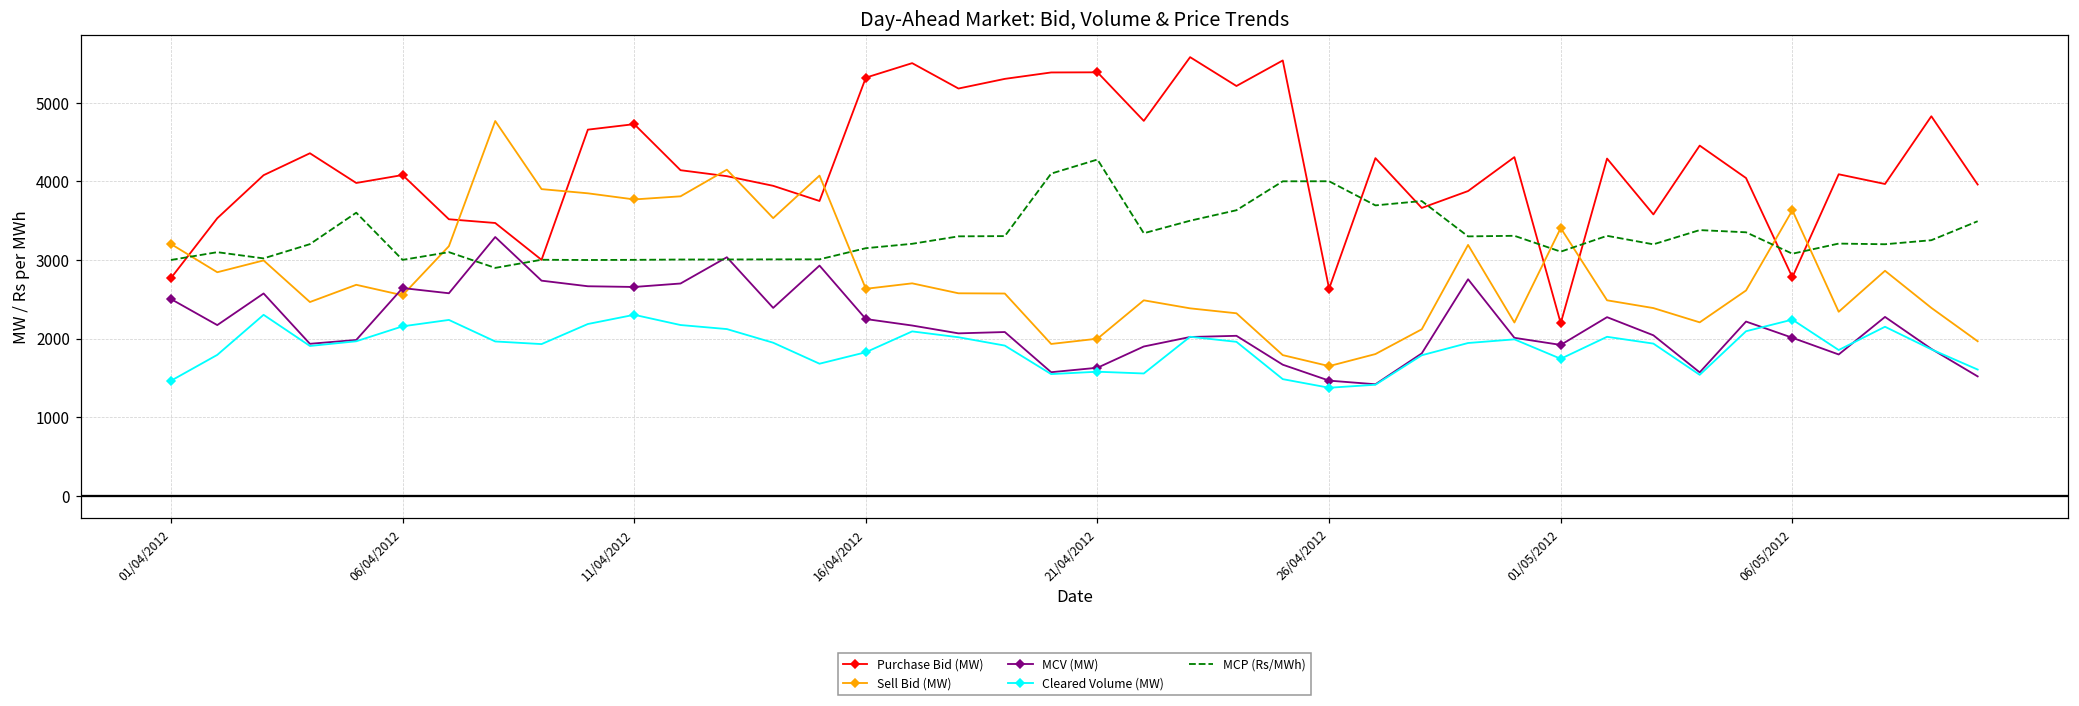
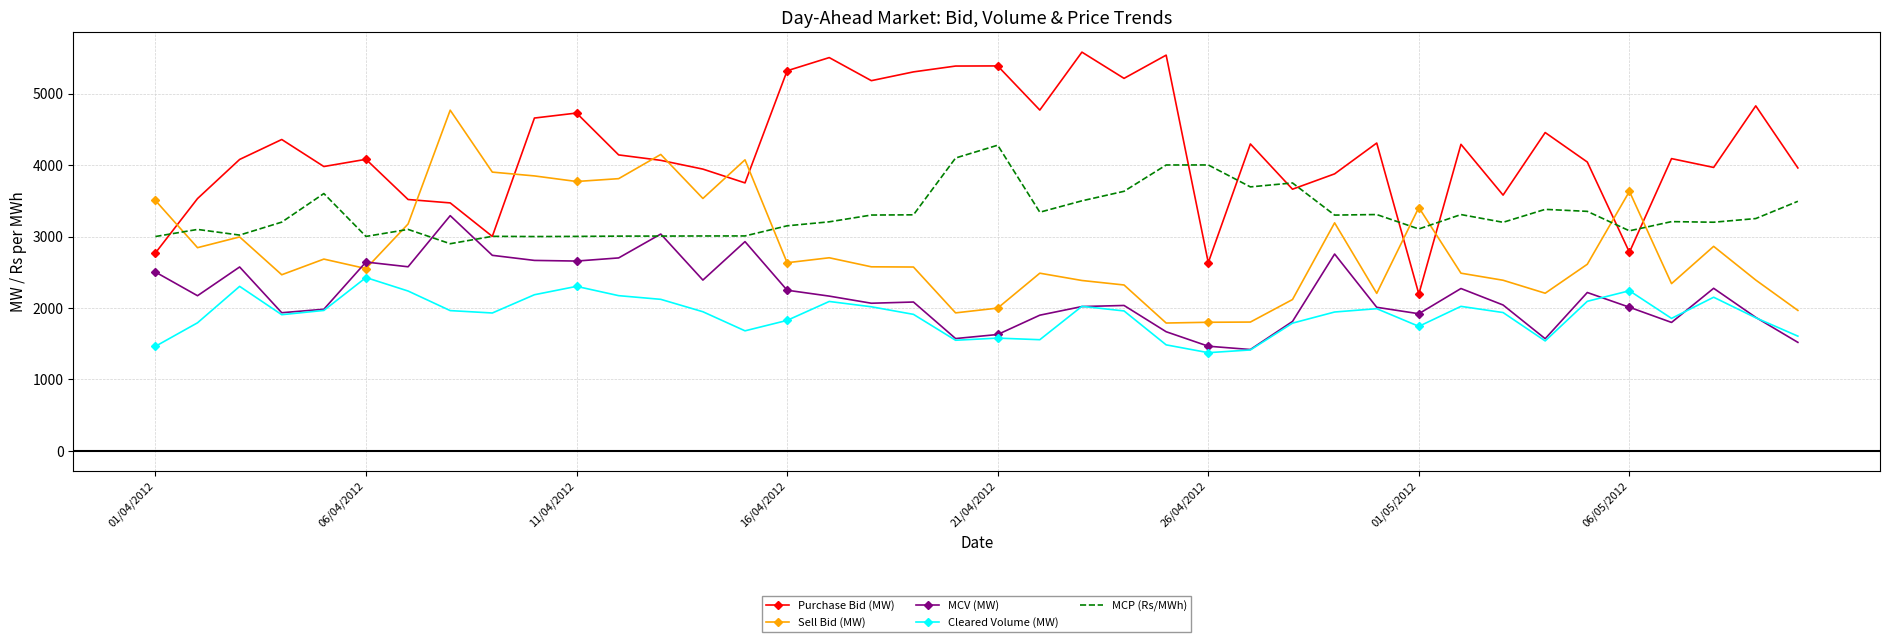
  {
    "Purchase Bid (MW)": {
      "01/04/2012": 2800,
      "06/04/2012": 4100,
      "11/04/2012": 4700,
      "16/04/2012": 5300,
      "21/04/2012": 5400,
      "26/04/2012": 2600,
      "01/05/2012": 2200,
      "06/05/2012": 2800
    },
    "Sell Bid (MW)": {
-     "01/04/2012": 3200,
+     "01/04/2012": 3500,
      "06/04/2012": 2600,
      "11/04/2012": 3800,
      "16/04/2012": 2600,
      "21/04/2012": 2000,
-     "26/04/2012": 1600,
+     "26/04/2012": 1800,
      "01/05/2012": 3400,
      "06/05/2012": 3600
    },
    "MCV (MW)": {
      "01/04/2012": 2500,
      "06/04/2012": 2600,
      "11/04/2012": 2700,
      "16/04/2012": 2200,
      "21/04/2012": 1600,
      "26/04/2012": 1500,
      "01/05/2012": 1900,
      "06/05/2012": 2000
    },
    "Cleared Volume (MW)": {
      "01/04/2012": 1500,
-     "06/04/2012": 2200,
+     "06/04/2012": 2400,
      "11/04/2012": 2300,
      "16/04/2012": 1800,
      "21/04/2012": 1600,
      "26/04/2012": 1400,
      "01/05/2012": 1700,
      "06/05/2012": 2200
    },
    "MCP (Rs/MWh)": {
      "01/04/2012": 3000,
      "06/04/2012": 3000,
      "11/04/2012": 3000,
      "16/04/2012": 3200,
      "21/04/2012": 4300,
      "26/04/2012": 4000,
      "01/05/2012": 3100,
      "06/05/2012": 3100
    }
  }
